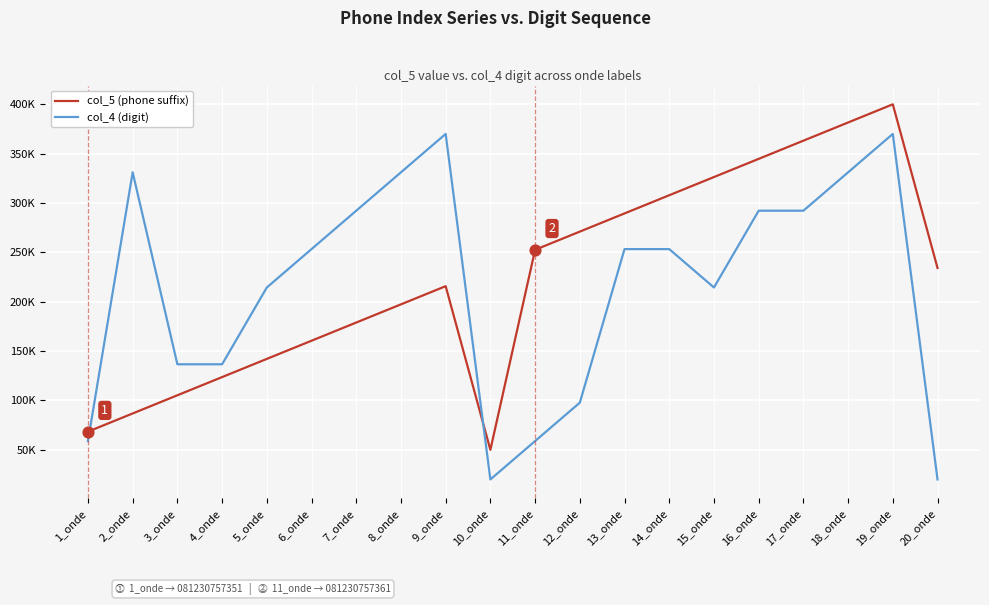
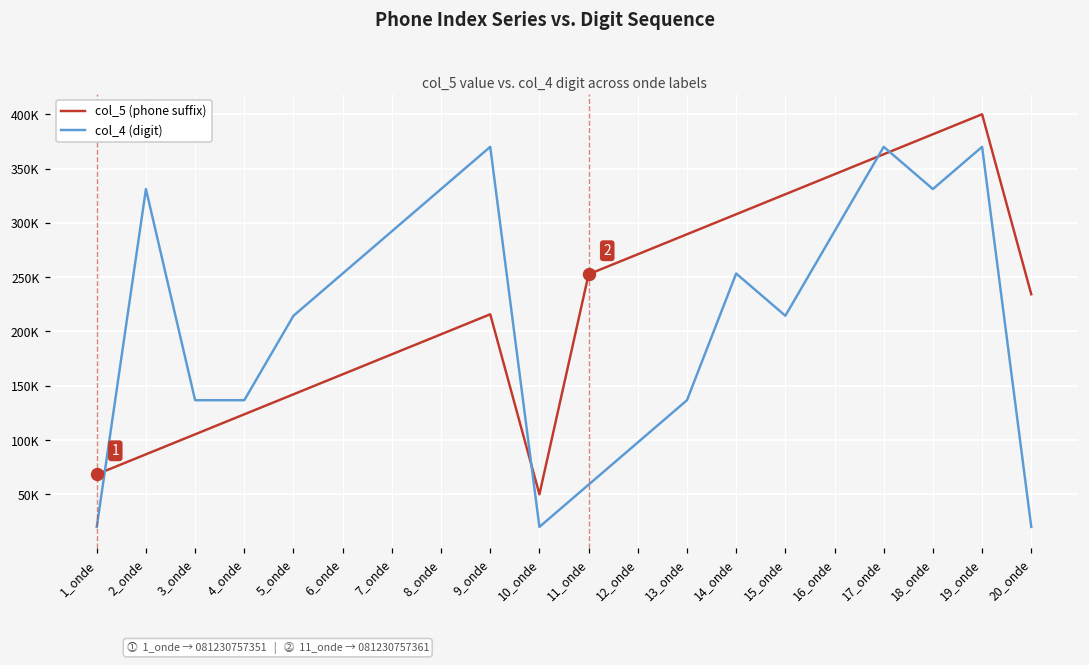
  {
    "col_4 (digit)": {
-     "1_onde": 60000,
+     "1_onde": 20000,
      "2_onde": 330000,
      "3_onde": 140000,
      "4_onde": 140000,
      "5_onde": 210000,
      "6_onde": 250000,
      "7_onde": 290000,
      "8_onde": 330000,
      "9_onde": 370000,
      "10_onde": 20000,
      "11_onde": 60000,
      "12_onde": 100000,
-     "13_onde": 250000,
+     "13_onde": 140000,
      "14_onde": 250000,
      "15_onde": 210000,
      "16_onde": 290000,
-     "17_onde": 290000,
+     "17_onde": 370000,
      "18_onde": 330000,
      "19_onde": 370000,
      "20_onde": 20000
    }
  }
